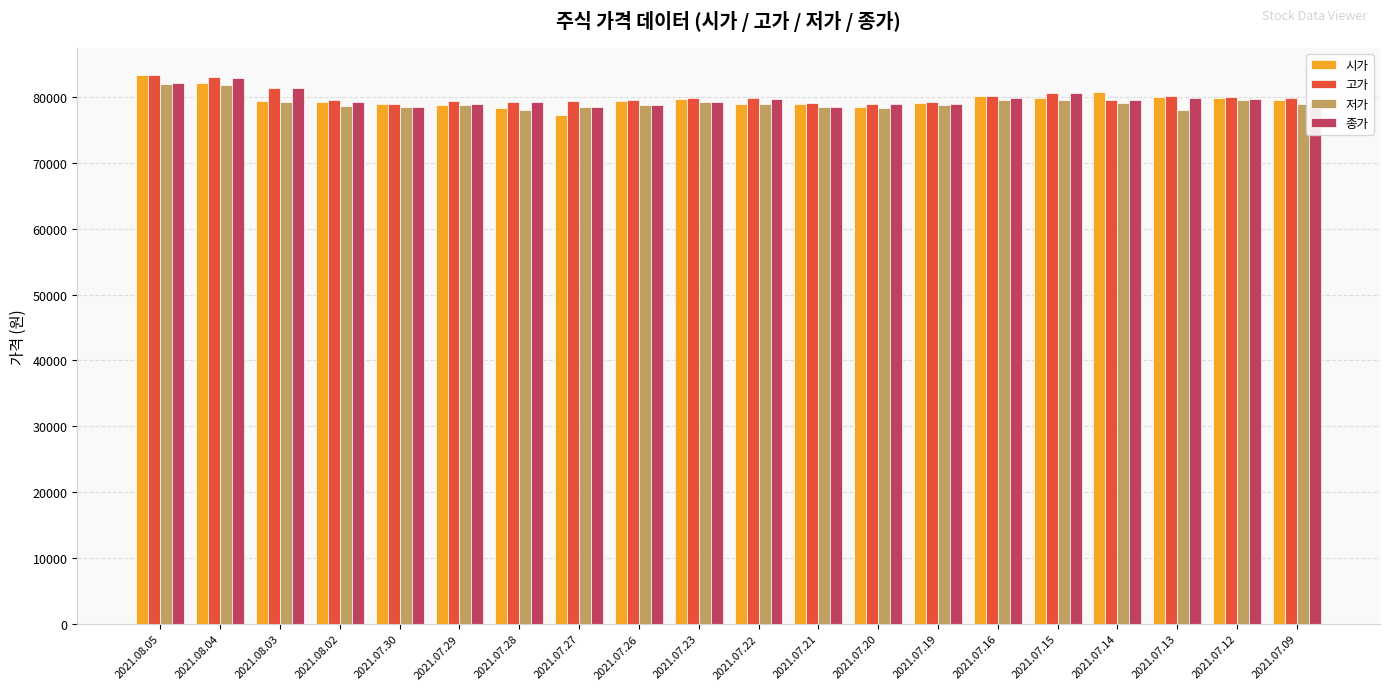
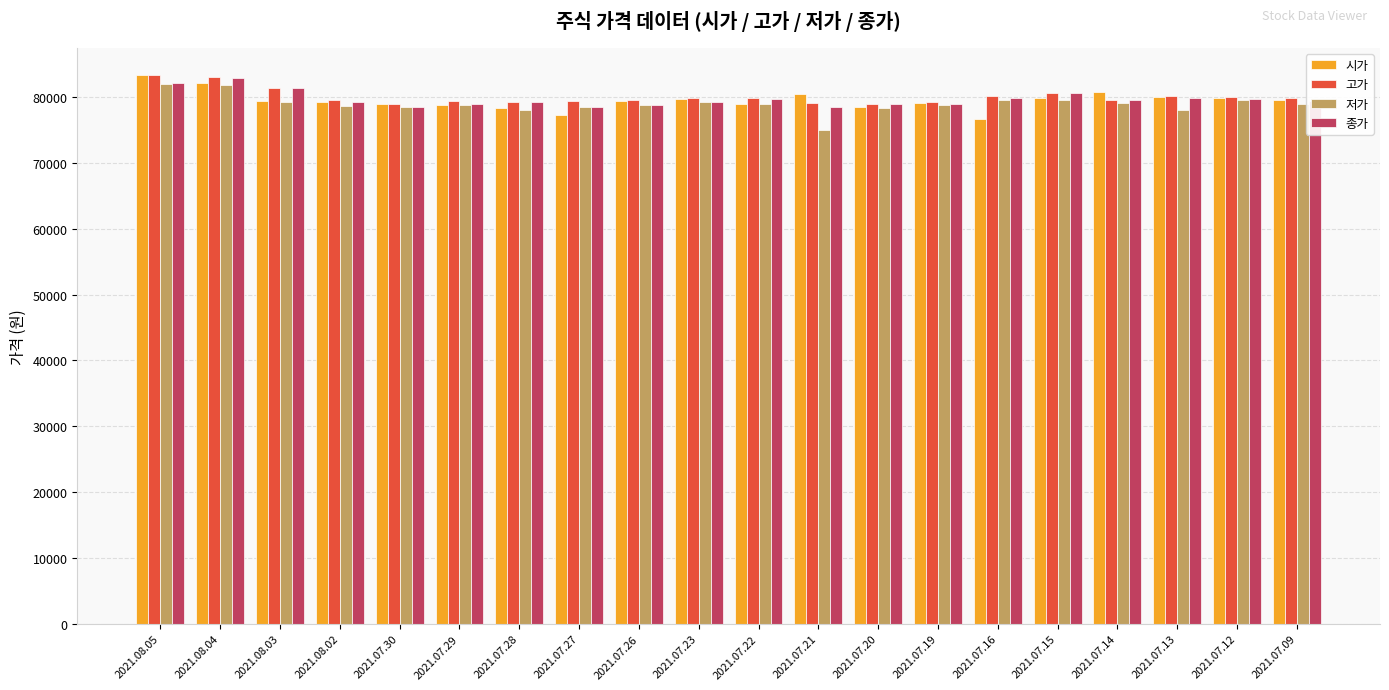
  {
    "시가": {
      "2021.08.05": 83000,
      "2021.08.04": 82000,
      "2021.08.03": 79000,
      "2021.08.02": 79000,
      "2021.07.30": 79000,
      "2021.07.29": 79000,
      "2021.07.28": 78000,
      "2021.07.27": 77000,
      "2021.07.26": 79000,
      "2021.07.23": 80000,
      "2021.07.22": 79000,
-     "2021.07.21": 79000,
+     "2021.07.21": 80000,
      "2021.07.20": 79000,
      "2021.07.19": 79000,
-     "2021.07.16": 80000,
+     "2021.07.16": 77000,
      "2021.07.15": 80000,
      "2021.07.14": 81000,
      "2021.07.13": 80000,
      "2021.07.12": 80000,
      "2021.07.09": 80000
    },
    "저가": {
      "2021.08.05": 82000,
      "2021.08.04": 82000,
      "2021.08.03": 79000,
      "2021.08.02": 79000,
      "2021.07.30": 79000,
      "2021.07.29": 79000,
      "2021.07.28": 78000,
      "2021.07.27": 79000,
      "2021.07.26": 79000,
      "2021.07.23": 79000,
      "2021.07.22": 79000,
-     "2021.07.21": 79000,
+     "2021.07.21": 75000,
      "2021.07.20": 78000,
      "2021.07.19": 79000,
      "2021.07.16": 80000,
      "2021.07.15": 80000,
      "2021.07.14": 79000,
      "2021.07.13": 78000,
      "2021.07.12": 80000,
      "2021.07.09": 79000
    }
  }
